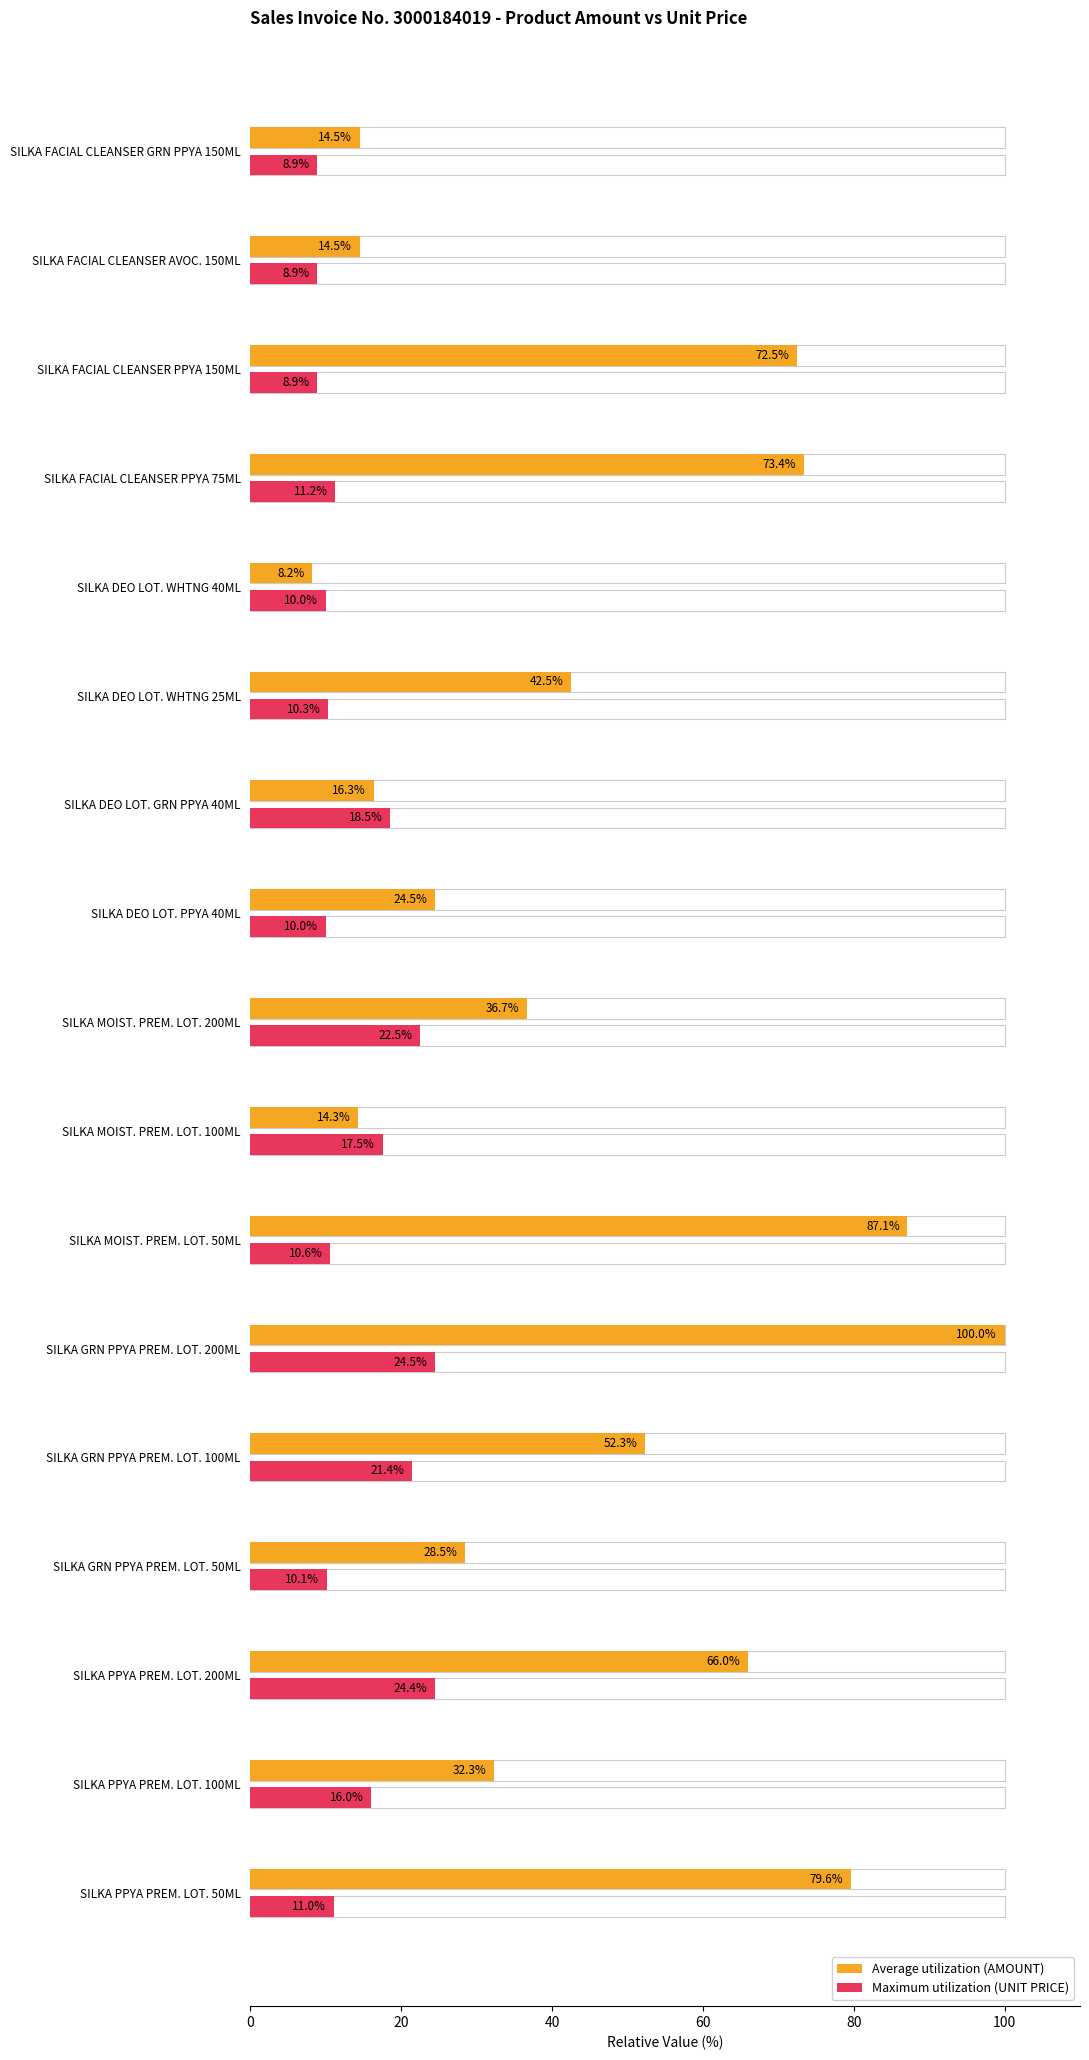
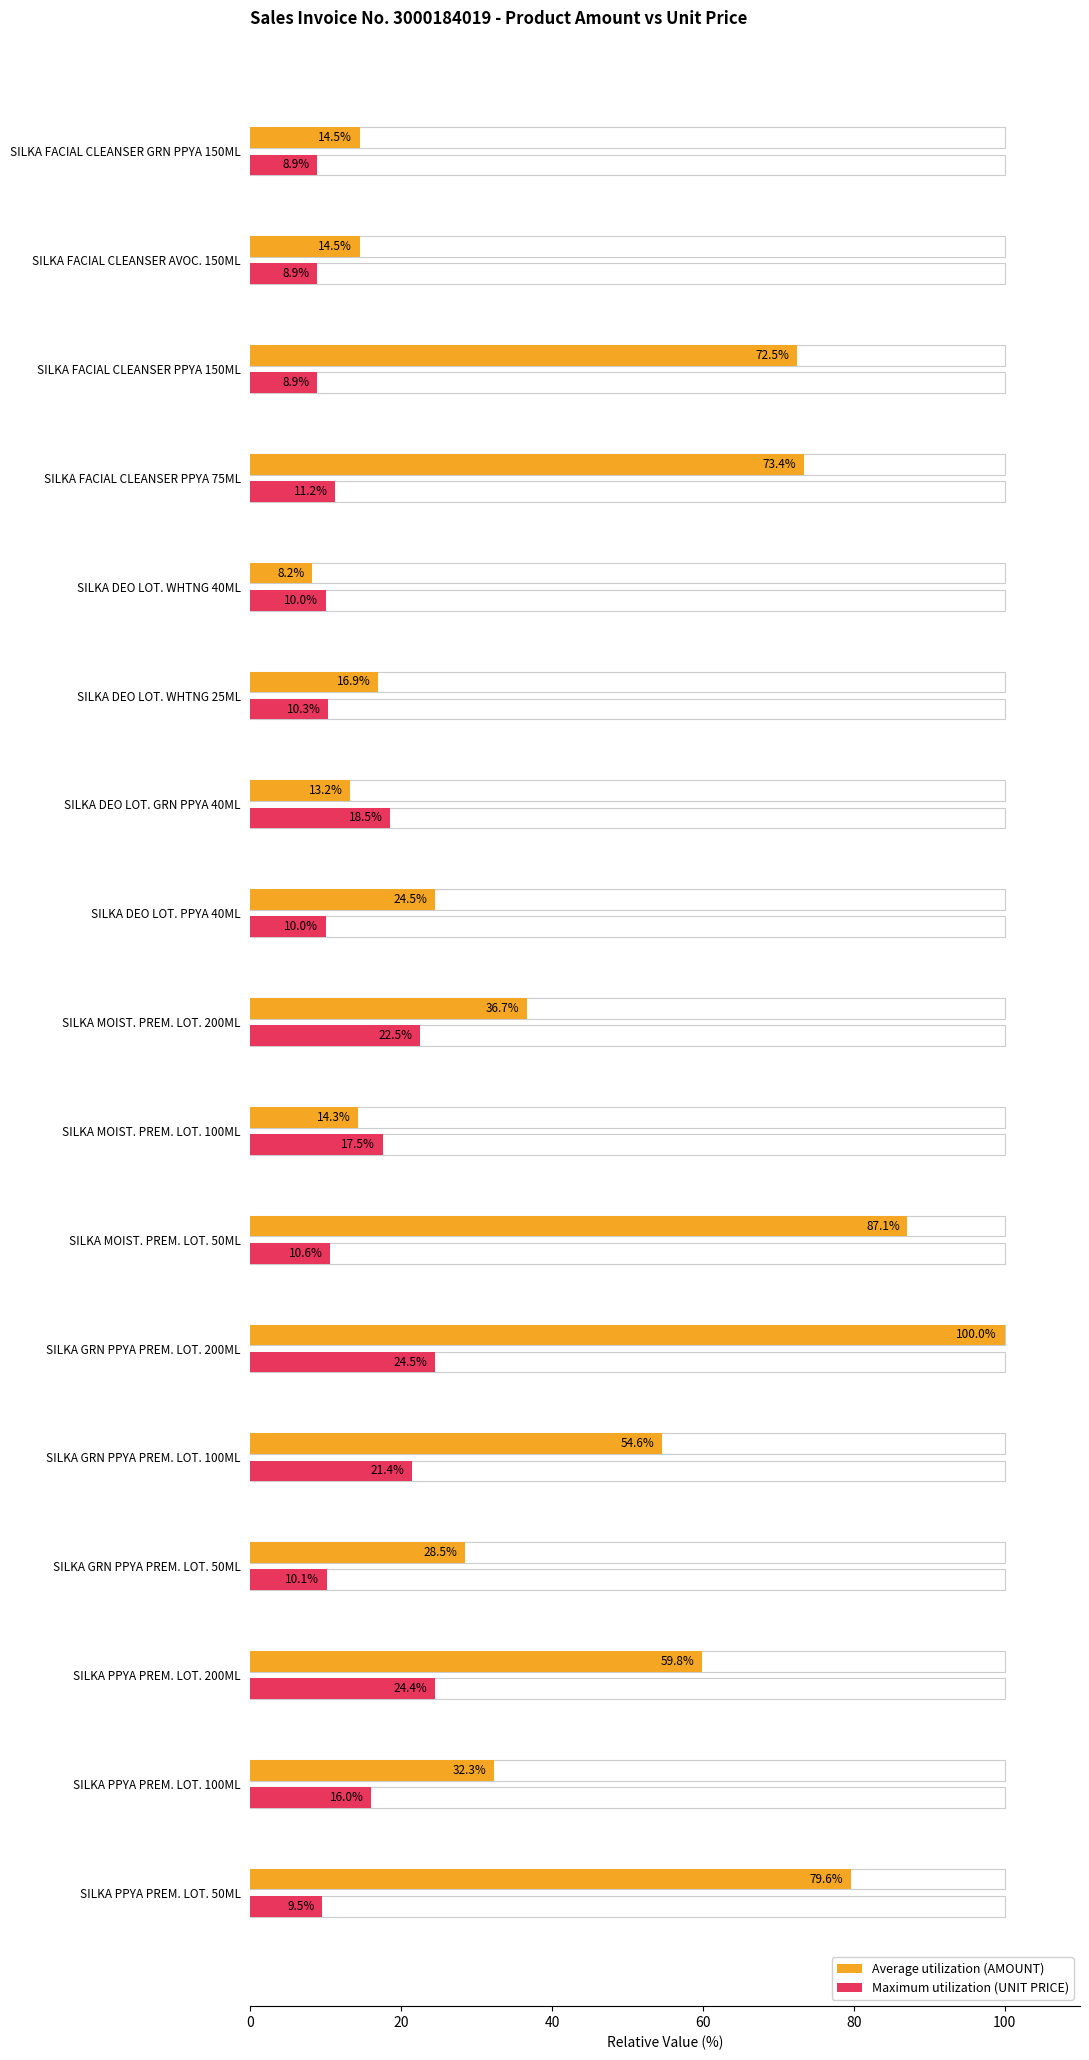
  {
    "Average utilization (AMOUNT)": {
-     "SILKA DEO LOT. WHTNG 25ML": "42.5%",
-     "SILKA DEO LOT. GRN PPYA 40ML": "16.3%",
+     "SILKA DEO LOT. WHTNG 25ML": "16.9%",
+     "SILKA DEO LOT. GRN PPYA 40ML": "13.2%",
      "SILKA GRN PPYA PREM. LOT. 200ML": "100.0%",
-     "SILKA GRN PPYA PREM. LOT. 100ML": "52.3%",
-     "SILKA PPYA PREM. LOT. 200ML": "66.0%"
+     "SILKA GRN PPYA PREM. LOT. 100ML": "54.6%",
+     "SILKA PPYA PREM. LOT. 200ML": "59.8%"
    },
    "Maximum utilization (UNIT PRICE)": {
-     "SILKA PPYA PREM. LOT. 50ML": "11.0%"
+     "SILKA PPYA PREM. LOT. 50ML": "9.5%"
    }
  }
